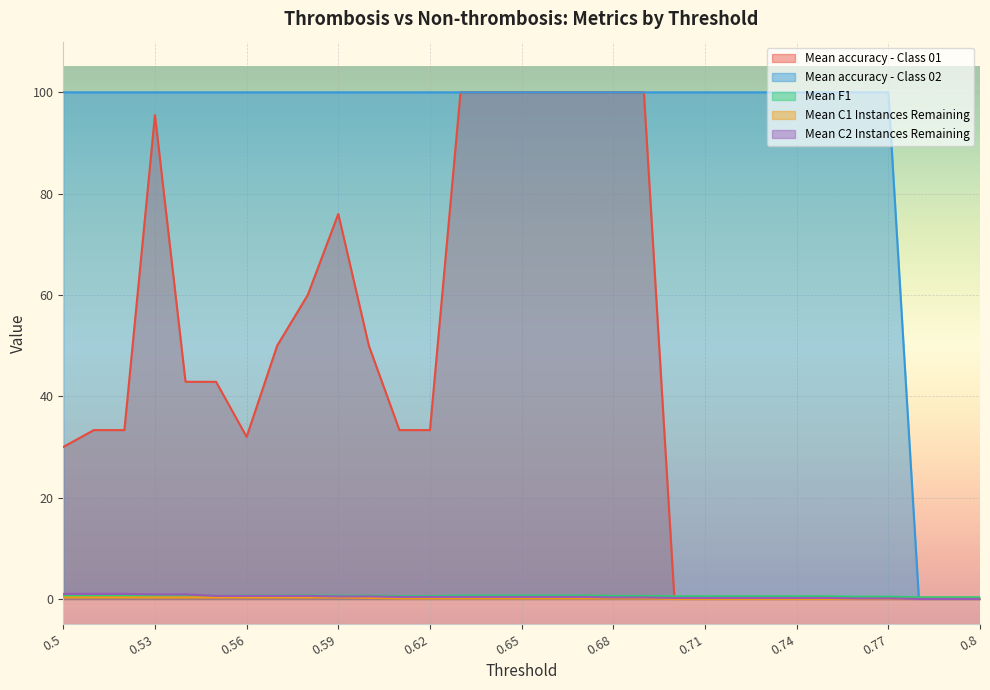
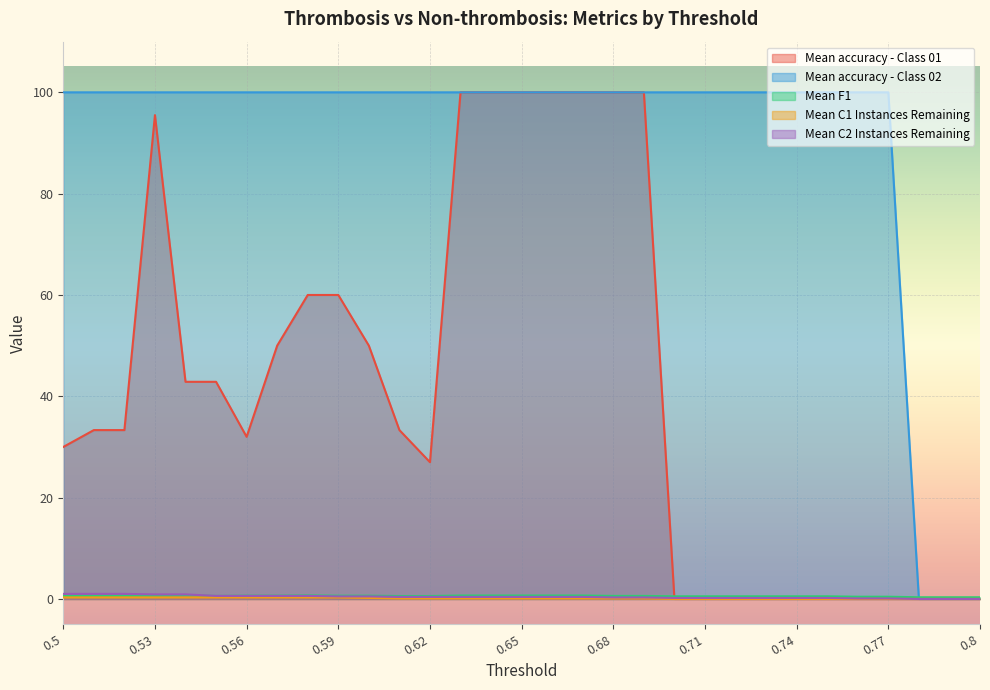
  {
    "Mean accuracy - Class 01": {
      "0.5": 30,
      "0.53": 96,
      "0.56": 32,
-     "0.59": 76,
-     "0.62": 33
+     "0.59": 60,
+     "0.62": 27
    },
    "Mean accuracy - Class 02": {
      "0.5": 100,
      "0.53": 100,
      "0.56": 100,
      "0.59": 100,
      "0.62": 100,
      "0.71": 100
    }
  }
